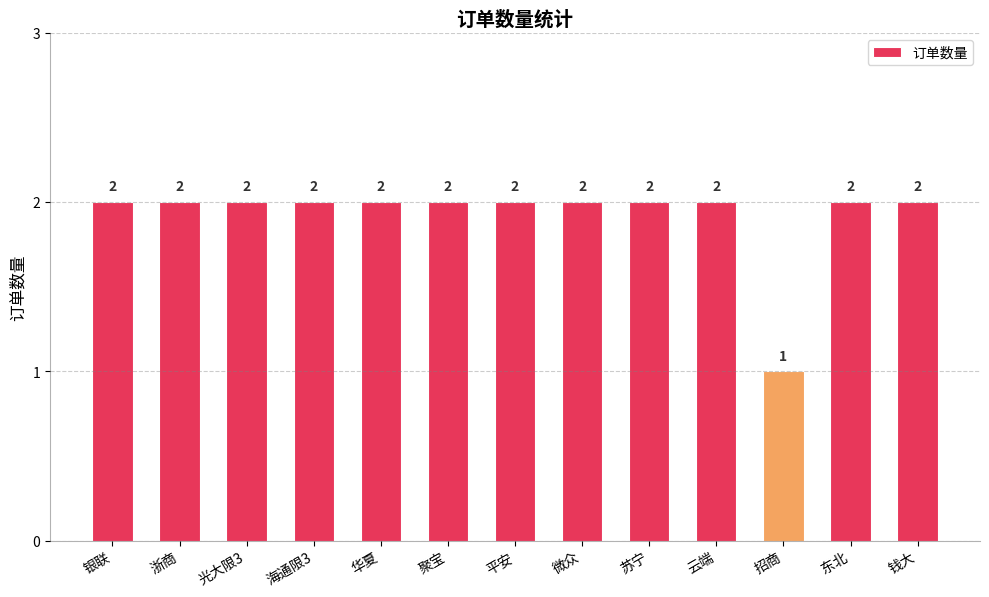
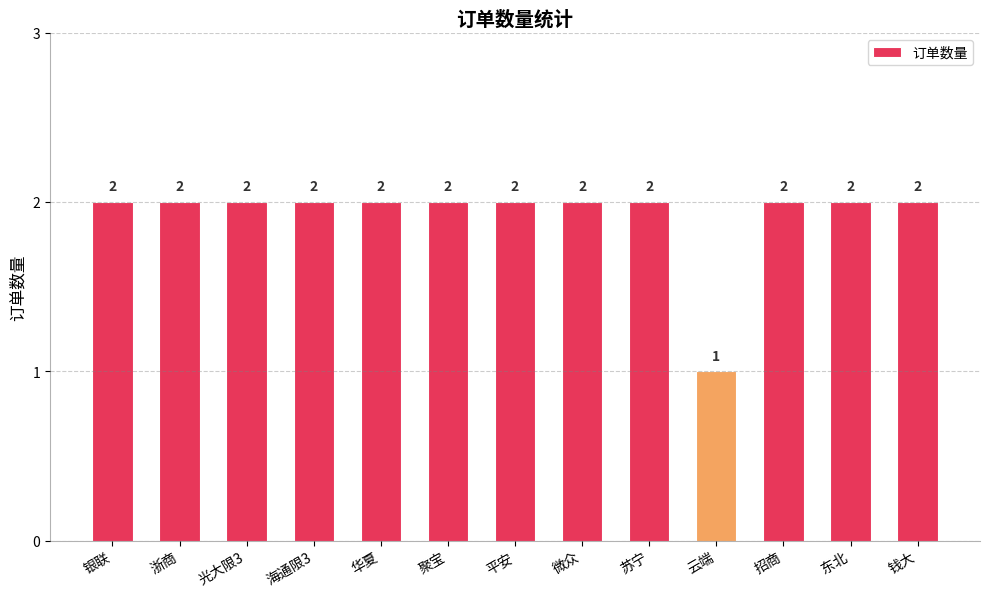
  {
    "银联": 2,
    "浙商": 2,
    "光大限3": 2,
    "海通限3": 2,
    "华夏": 2,
    "聚宝": 2,
    "平安": 2,
    "微众": 2,
    "苏宁": 2,
-   "云端": 2,
-   "招商": 1,
+   "云端": 1,
+   "招商": 2,
    "东北": 2,
    "钱大": 2
  }
